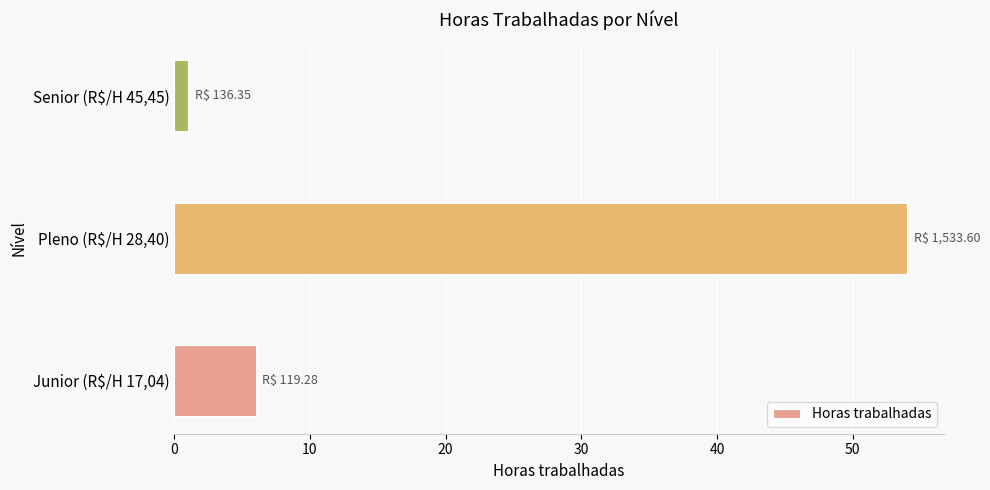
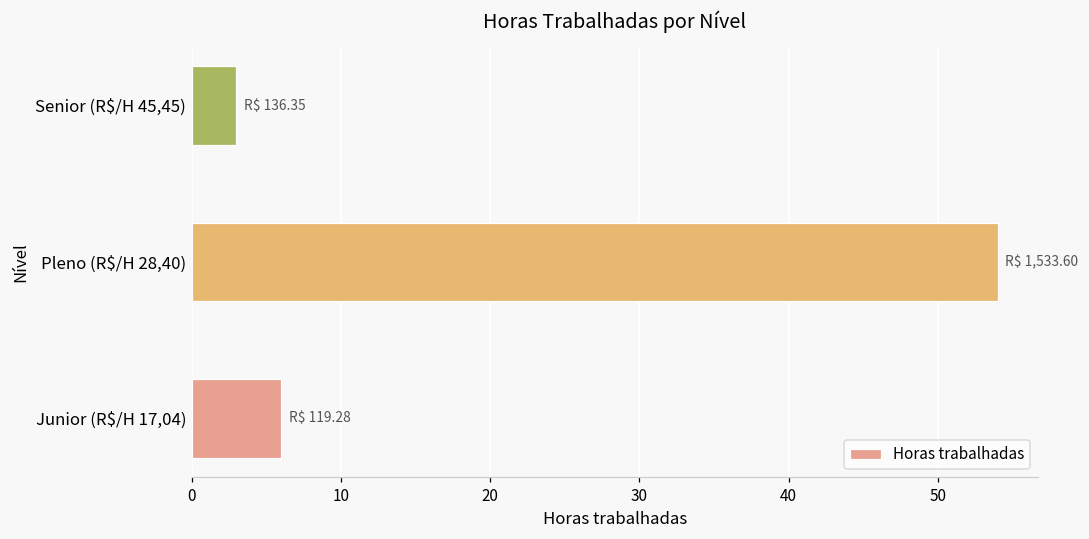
  {
-   "Senior (R$/H 45,45)": 1
+   "Senior (R$/H 45,45)": 3
  }
